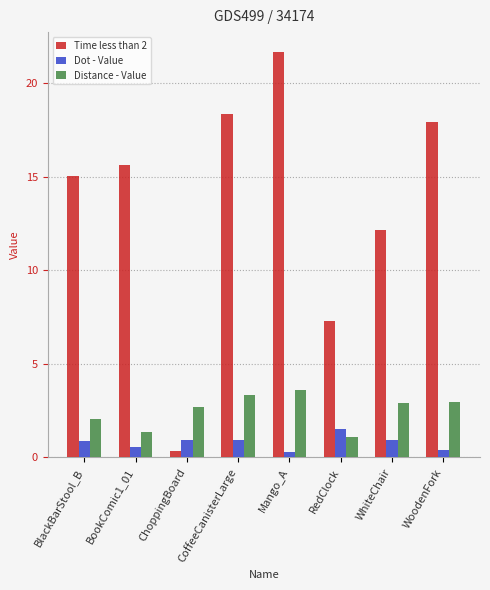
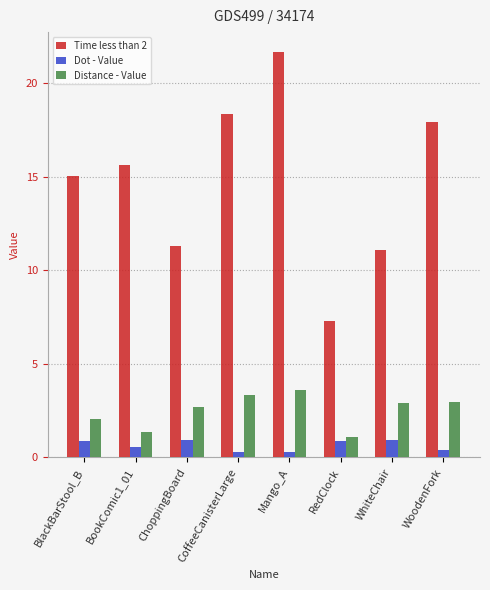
  {
    "Time less than 2": {
      "BlackBarStool_B": 15.0,
      "BookComic1_01": 15.6,
-     "ChoppingBoard": 0.3,
+     "ChoppingBoard": 11.3,
      "CoffeeCanisterLarge": 18.4,
      "Mango_A": 21.6,
      "RedClock": 7.3,
-     "WhiteChair": 12.2,
+     "WhiteChair": 11.1,
      "WoodenFork": 17.9
    },
    "Dot - Value": {
      "BlackBarStool_B": 0.9,
      "BookComic1_01": 0.5,
      "ChoppingBoard": 1.0,
-     "CoffeeCanisterLarge": 0.9,
+     "CoffeeCanisterLarge": 0.3,
      "Mango_A": 0.3,
-     "RedClock": 1.5,
+     "RedClock": 0.9,
      "WhiteChair": 1.0,
      "WoodenFork": 0.4
    },
    "Distance - Value": {
      "BlackBarStool_B": 2.1,
      "BookComic1_01": 1.3,
      "ChoppingBoard": 2.7,
      "CoffeeCanisterLarge": 3.4,
      "Mango_A": 3.6,
      "RedClock": 1.1,
      "WhiteChair": 2.9,
      "WoodenFork": 3.0
    }
  }
